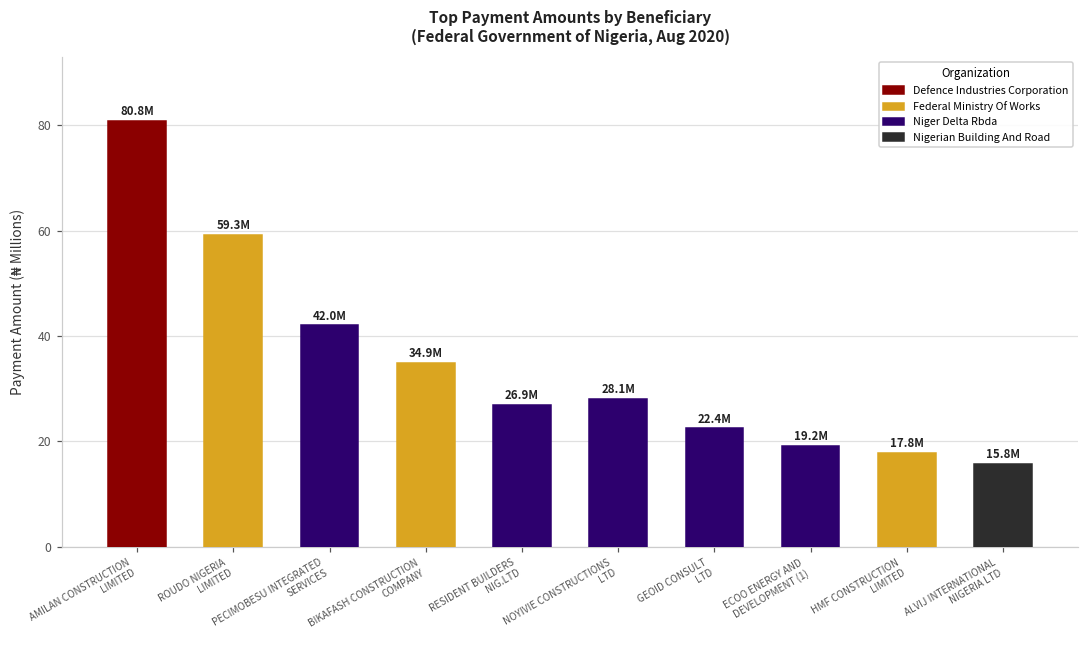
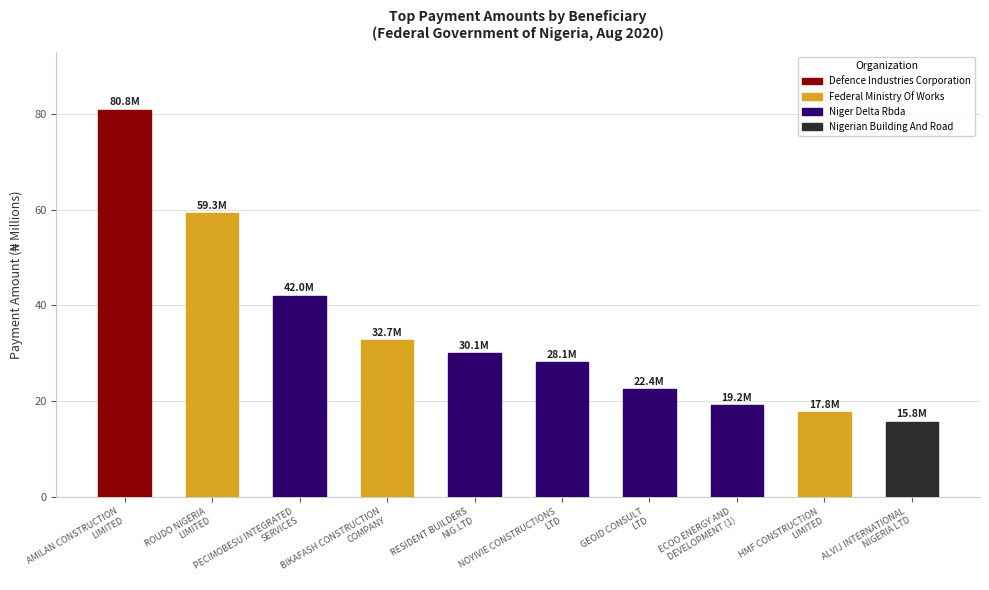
  {
    "AMILAN CONSTRUCTION LIMITED": "80.8M",
    "ROUDO NIGERIA LIMITED": "59.3M",
    "PECIMOBESU INTEGRATED SERVICES": "42.0M",
-   "BIKAFASH CONSTRUCTION COMPANY": "34.9M",
-   "RESIDENT BUILDERS NIG.LTD": "26.9M",
+   "BIKAFASH CONSTRUCTION COMPANY": "32.7M",
+   "RESIDENT BUILDERS NIG.LTD": "30.1M",
    "NOYIVIE CONSTRUCTIONS LTD": "28.1M",
    "GEOID CONSULT LTD": "22.4M",
    "ECOO ENERGY AND DEVELOPMENT (1)": "19.2M",
    "HMF CONSTRUCTION LIMITED": "17.8M",
    "ALVIJ INTERNATIONAL NIGERIA LTD": "15.8M"
  }
